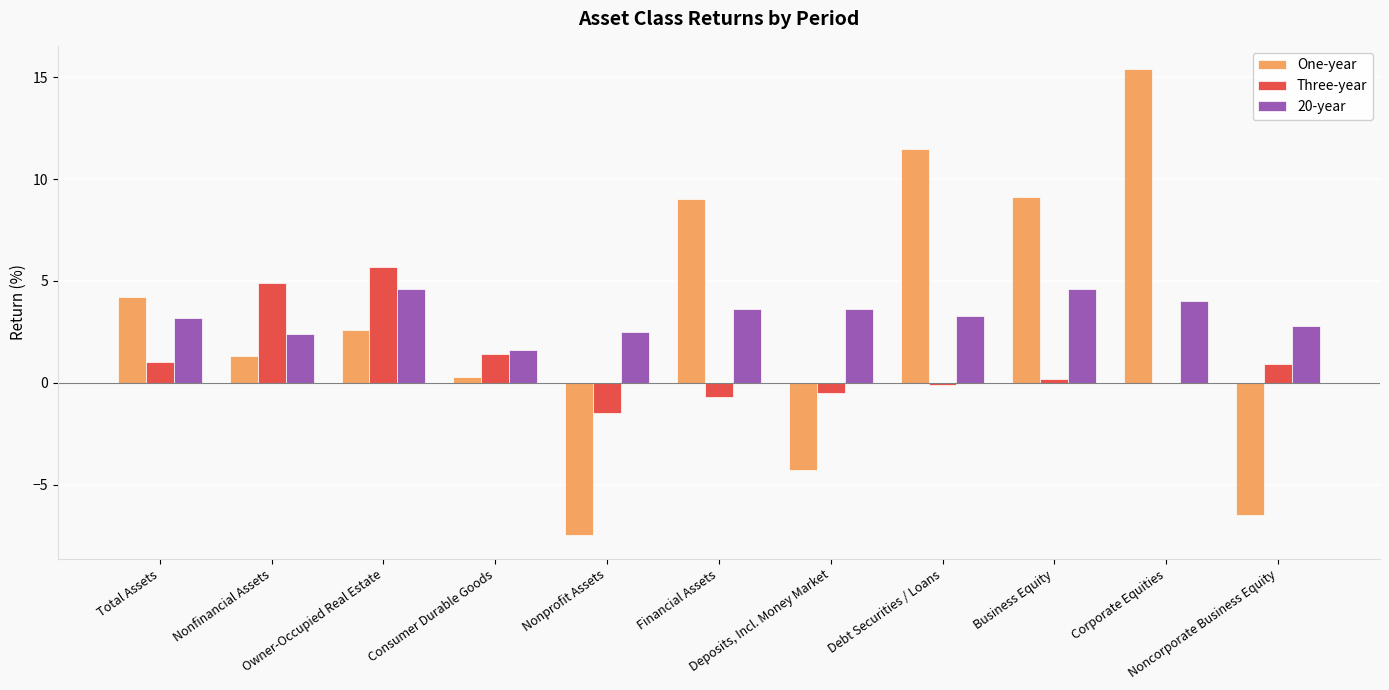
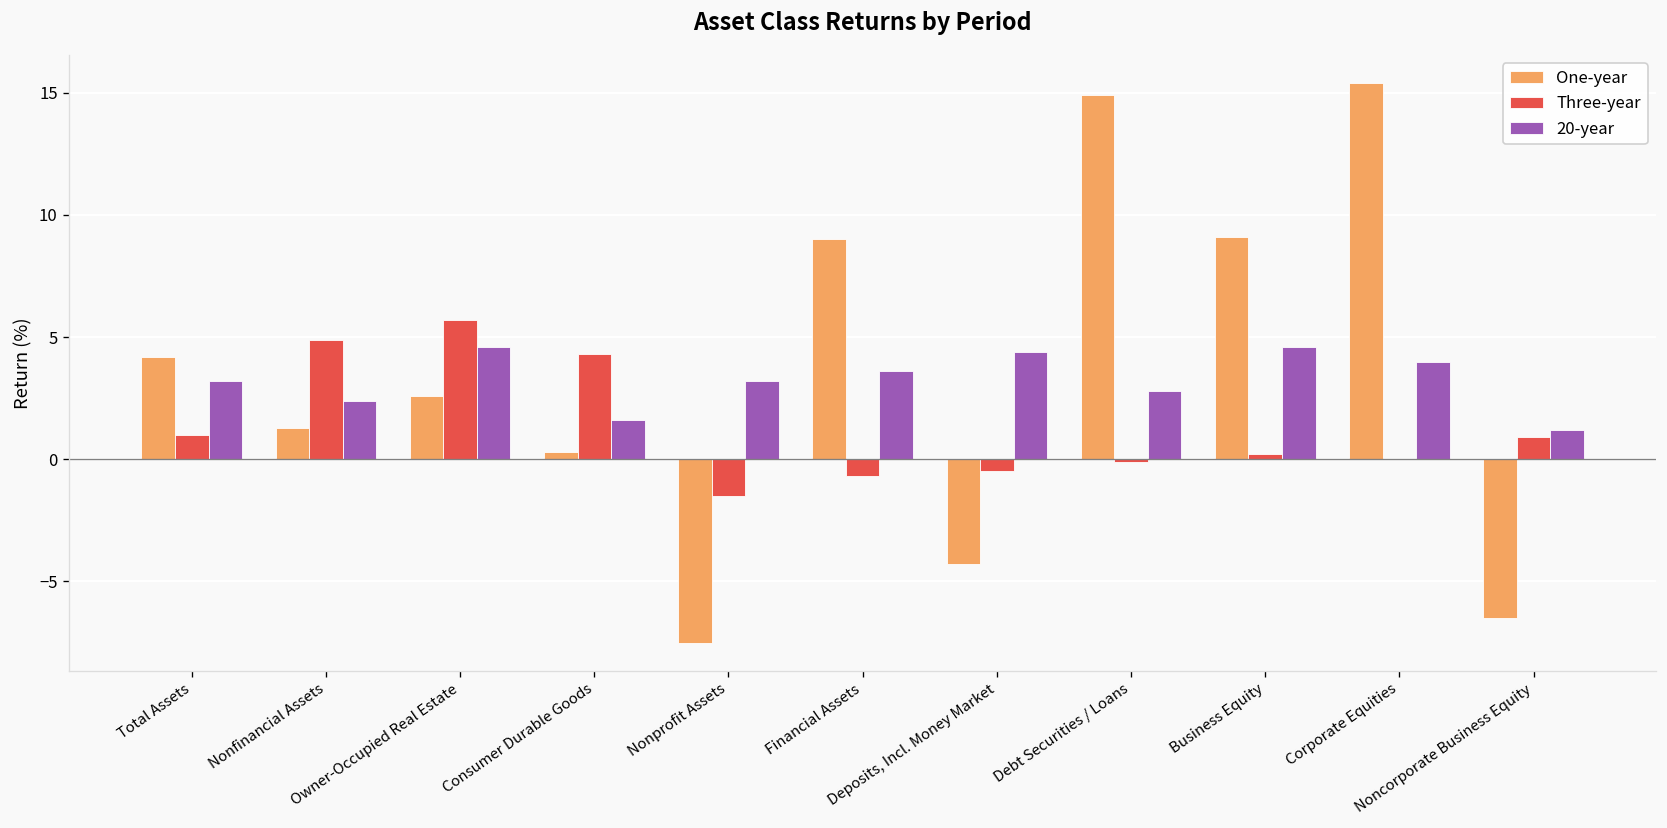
  {
    "One-year": {
      "Total Assets": 4.2,
      "Nonfinancial Assets": 1.3,
      "Owner-Occupied Real Estate": 2.6,
      "Consumer Durable Goods": 0.3,
      "Nonprofit Assets": -7.5,
      "Financial Assets": 9.0,
      "Deposits, Incl. Money Market": -4.3,
-     "Debt Securities / Loans": 11.5,
+     "Debt Securities / Loans": 14.9,
      "Business Equity": 9.1,
      "Corporate Equities": 15.4,
      "Noncorporate Business Equity": -6.5
    },
    "Three-year": {
      "Total Assets": 1.0,
      "Nonfinancial Assets": 4.9,
      "Owner-Occupied Real Estate": 5.7,
-     "Consumer Durable Goods": 1.4,
+     "Consumer Durable Goods": 4.3,
      "Nonprofit Assets": -1.5,
      "Financial Assets": -0.7,
      "Deposits, Incl. Money Market": -0.5,
      "Business Equity": 0.2,
      "Corporate Equities": 0.0,
      "Noncorporate Business Equity": 0.9
    },
    "20-year": {
      "Total Assets": 3.2,
      "Nonfinancial Assets": 2.4,
      "Owner-Occupied Real Estate": 4.6,
      "Consumer Durable Goods": 1.6,
-     "Nonprofit Assets": 2.5,
+     "Nonprofit Assets": 3.2,
      "Financial Assets": 3.6,
-     "Deposits, Incl. Money Market": 3.6,
-     "Debt Securities / Loans": 3.3,
+     "Deposits, Incl. Money Market": 4.4,
+     "Debt Securities / Loans": 2.8,
      "Business Equity": 4.6,
      "Corporate Equities": 4.0,
-     "Noncorporate Business Equity": 2.8
+     "Noncorporate Business Equity": 1.2
    }
  }
